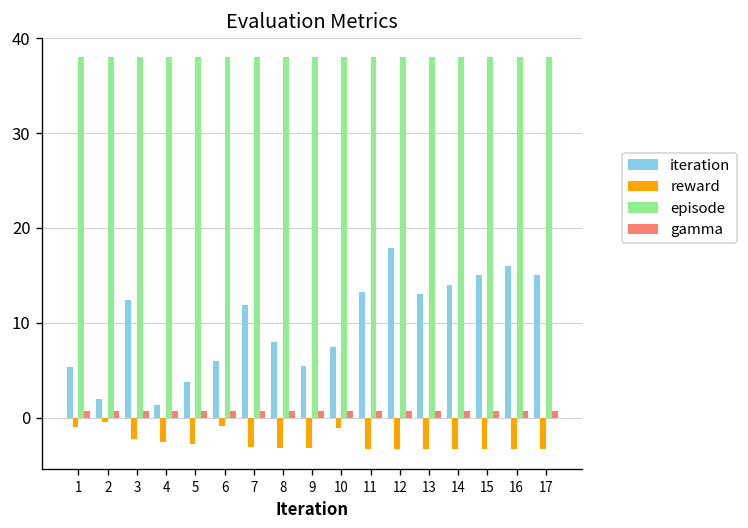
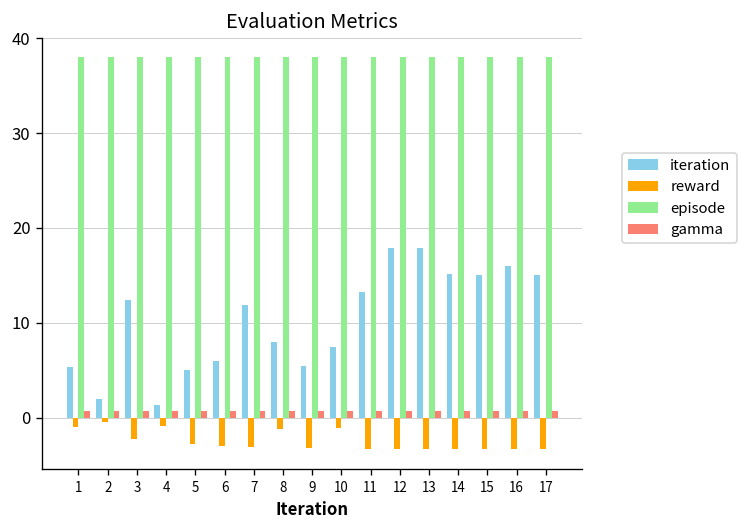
  {
    "iteration": {
      "1": 5,
      "2": 2,
      "3": 12,
      "4": 1,
-     "5": 4,
+     "5": 5,
      "6": 6,
      "7": 12,
      "8": 8,
      "9": 6,
      "10": 8,
      "11": 13,
      "12": 18,
-     "13": 13,
-     "14": 14,
+     "13": 18,
+     "14": 15,
      "15": 15,
      "16": 16,
      "17": 15
    },
    "reward": {
      "1": -1,
      "2": -1,
      "3": -2,
-     "4": -3,
+     "4": -1,
      "5": -3,
-     "6": -1,
+     "6": -3,
      "7": -3,
-     "8": -3,
+     "8": -1,
      "9": -3,
      "10": -1,
      "11": -3,
      "12": -3,
      "13": -3,
      "14": -3,
      "15": -3,
      "16": -3,
      "17": -3
    },
    "episode": {
      "1": 38,
      "2": 38,
      "3": 38,
      "4": 38,
      "5": 38,
      "6": 38,
      "7": 38,
      "8": 38,
      "9": 38,
      "10": 38,
      "11": 38,
      "12": 38,
      "13": 38,
      "14": 38,
      "15": 38,
      "16": 38,
      "17": 38
    },
    "gamma": {
      "1": 1,
      "2": 1,
      "3": 1,
      "4": 1,
      "5": 1,
      "6": 1,
      "7": 1,
      "8": 1,
      "9": 1,
      "10": 1,
      "11": 1,
      "12": 1,
      "13": 1,
      "14": 1,
      "15": 1,
      "16": 1,
      "17": 1
    }
  }
